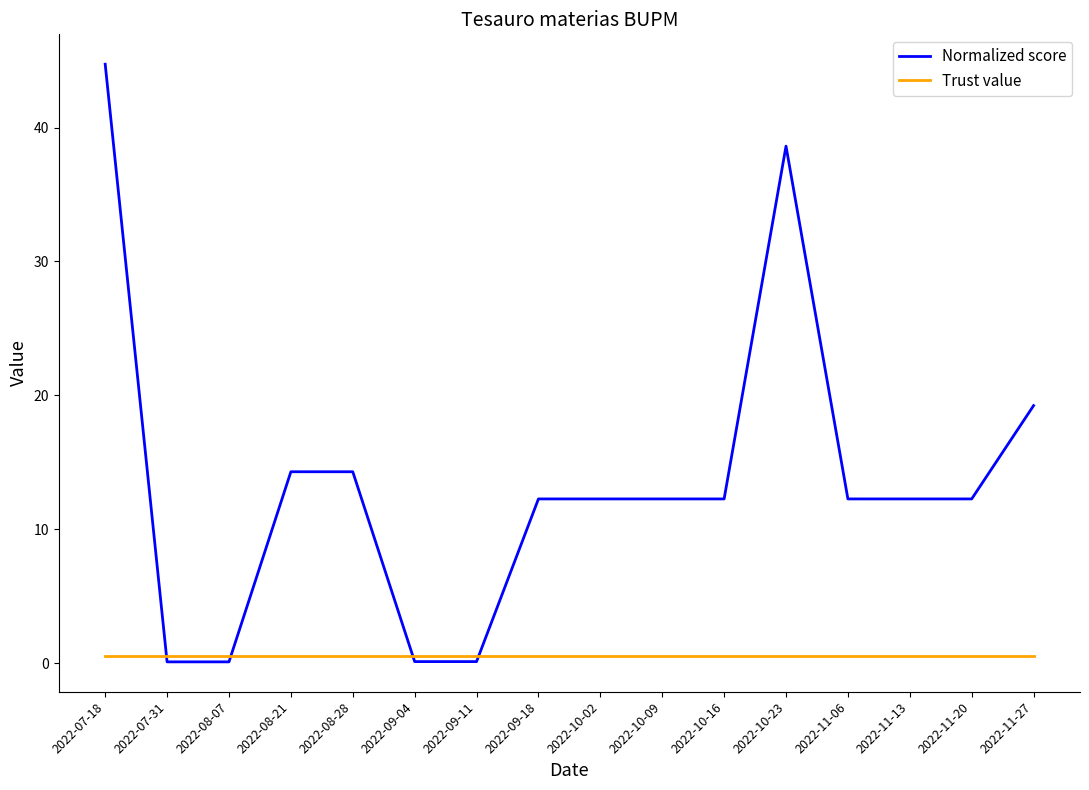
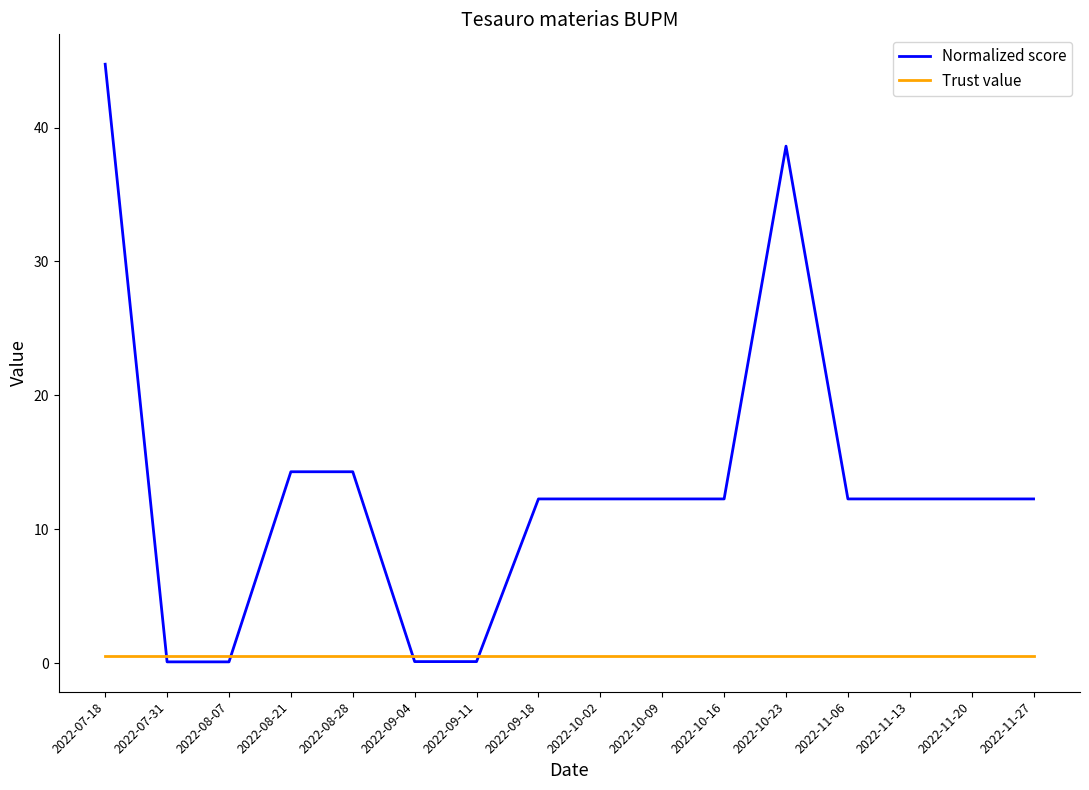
  {
    "Normalized score": {
      "2022-07-18": 44.7,
      "2022-07-31": 0.1,
      "2022-08-07": 0.1,
      "2022-08-21": 14.3,
      "2022-08-28": 14.3,
      "2022-09-04": 0.1,
      "2022-09-11": 0.1,
      "2022-09-18": 12.3,
      "2022-10-02": 12.3,
      "2022-10-09": 12.3,
      "2022-10-16": 12.3,
      "2022-10-23": 38.6,
      "2022-11-06": 12.3,
      "2022-11-13": 12.3,
      "2022-11-20": 12.3,
-     "2022-11-27": 19.2
+     "2022-11-27": 12.3
    },
    "Trust value": {
      "2022-07-18": 0.5,
      "2022-07-31": 0.5,
      "2022-08-07": 0.5,
      "2022-08-21": 0.5,
      "2022-08-28": 0.5,
      "2022-09-04": 0.5,
      "2022-09-11": 0.5,
      "2022-09-18": 0.5,
      "2022-10-02": 0.5,
      "2022-10-09": 0.5,
      "2022-10-16": 0.5,
      "2022-10-23": 0.5,
      "2022-11-06": 0.5,
      "2022-11-13": 0.5,
      "2022-11-20": 0.5,
      "2022-11-27": 0.5
    }
  }
